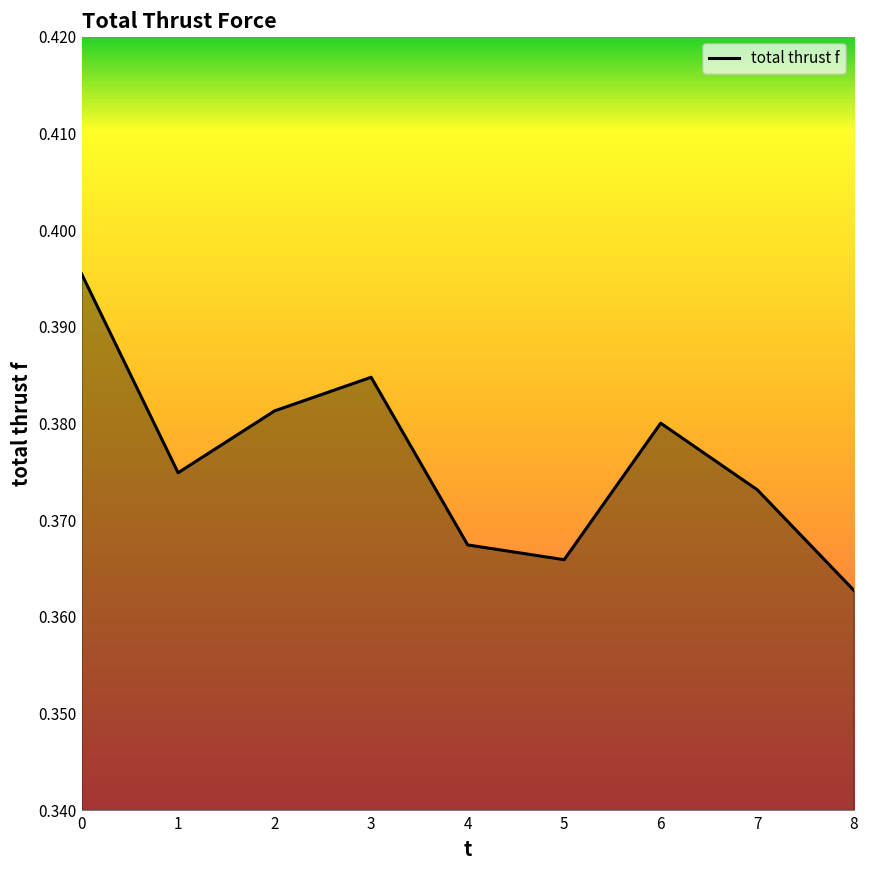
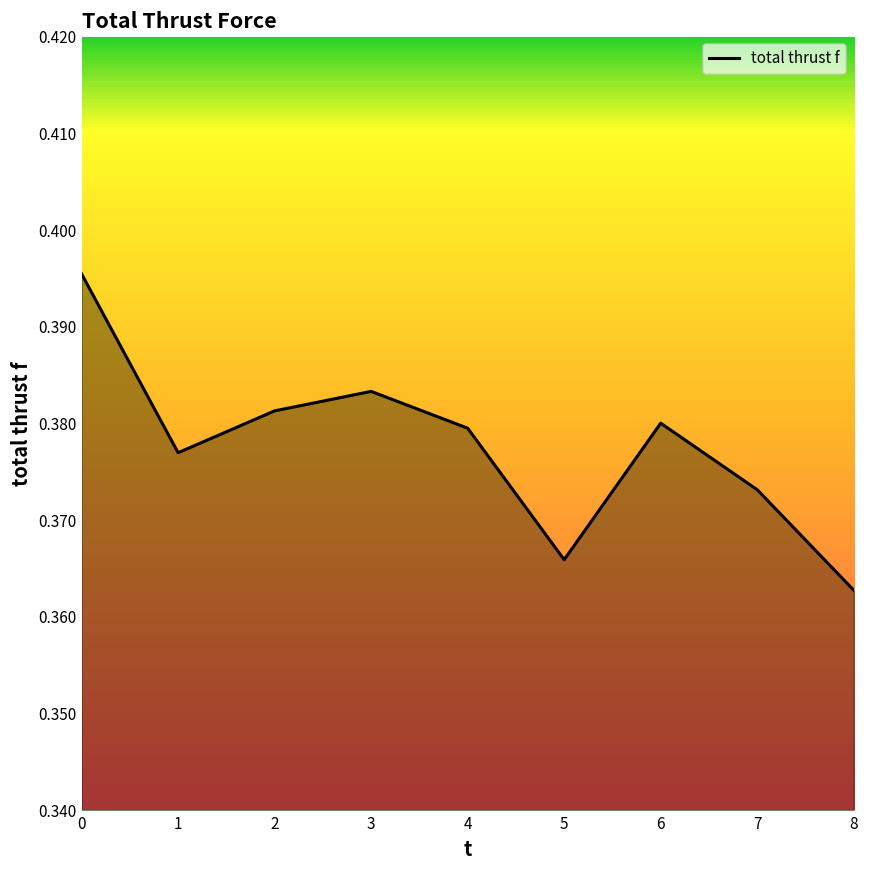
  {
    "0": 0.395,
-   "1": 0.375,
+   "1": 0.377,
    "2": 0.381,
-   "3": 0.385,
-   "4": 0.367,
+   "3": 0.383,
+   "4": 0.380,
    "5": 0.366,
    "6": 0.380,
    "7": 0.373,
    "8": 0.363
  }
